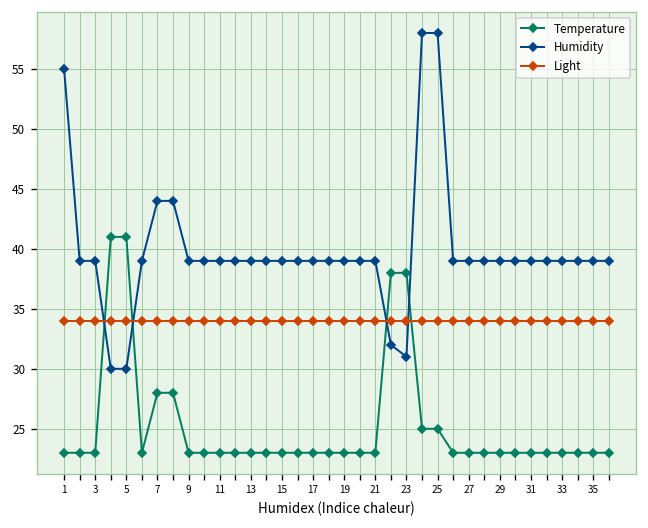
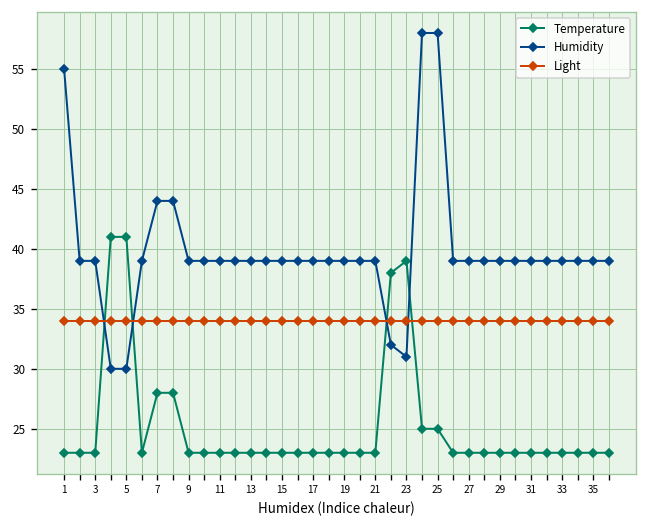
  {
    "Temperature": {
      "1": 23,
      "3": 23,
      "5": 41,
      "7": 28,
      "9": 23,
      "11": 23,
      "13": 23,
      "15": 23,
      "17": 23,
      "19": 23,
      "21": 23,
-     "23": 38,
+     "23": 39,
      "25": 25,
      "27": 23,
      "29": 23,
      "31": 23,
      "33": 23,
      "35": 23
    },
    "Humidity": {
      "1": 55,
      "3": 39,
      "5": 30,
      "7": 44,
      "9": 39,
      "11": 39,
      "13": 39,
      "15": 39,
      "17": 39,
      "19": 39,
      "21": 39,
      "23": 31,
      "25": 58,
      "27": 39,
      "29": 39,
      "31": 39,
      "33": 39,
      "35": 39
    },
    "Light": {
      "1": 34,
      "3": 34,
      "5": 34,
      "7": 34,
      "9": 34,
      "11": 34,
      "13": 34,
      "15": 34,
      "17": 34,
      "19": 34,
      "21": 34,
      "23": 34,
      "25": 34,
      "27": 34,
      "29": 34,
      "31": 34,
      "33": 34,
      "35": 34
    }
  }
